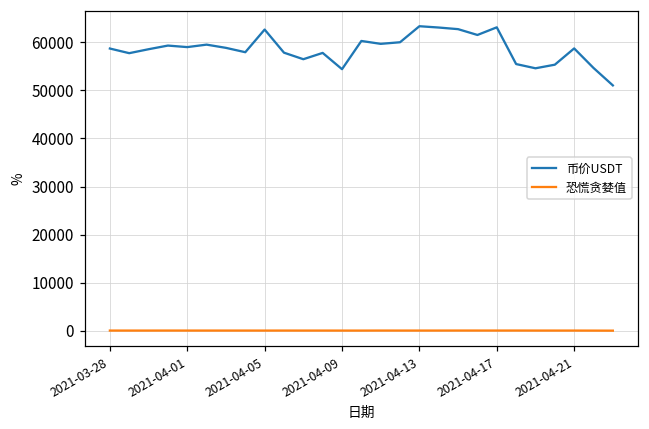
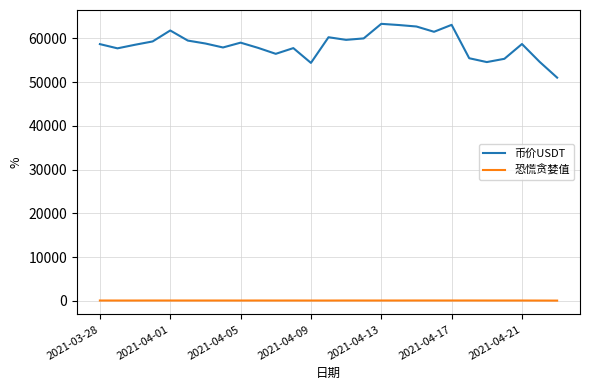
  {
    "币价USDT": {
      "2021-03-28": 59000,
-     "2021-04-01": 59000,
-     "2021-04-05": 63000,
+     "2021-04-01": 62000,
+     "2021-04-05": 59000,
      "2021-04-09": 54000,
      "2021-04-13": 63000,
      "2021-04-17": 63000,
      "2021-04-21": 59000
    },
    "恐慌贪婪值": {
      "2021-03-28": 0,
      "2021-04-01": 0,
      "2021-04-05": 0,
      "2021-04-09": 0,
      "2021-04-13": 0,
      "2021-04-17": 0,
      "2021-04-21": 0
    }
  }
